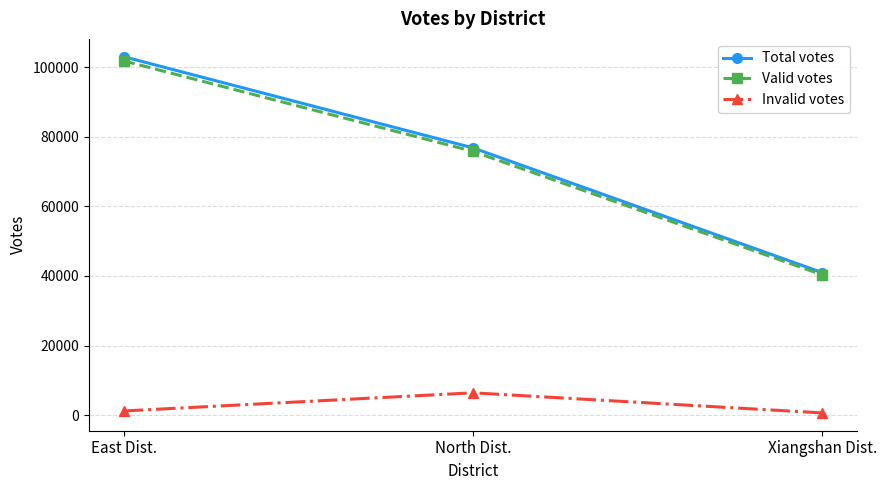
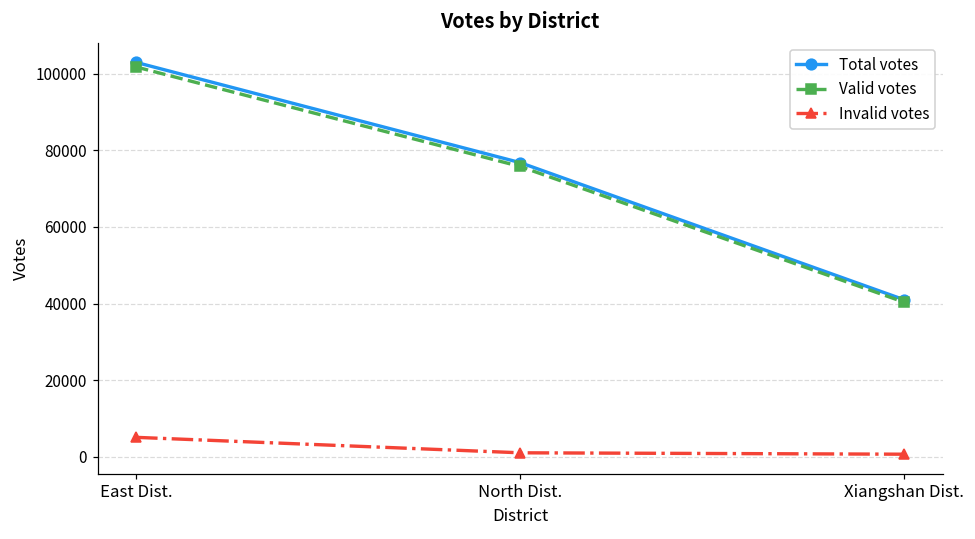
  {
    "Total votes": {
      "East Dist.": 103000,
      "North Dist.": 77000
    },
    "Valid votes": {
      "East Dist.": 102000,
      "North Dist.": 76000
    },
    "Invalid votes": {
-     "East Dist.": 1000,
-     "North Dist.": 6000,
+     "East Dist.": 5000,
+     "North Dist.": 1000,
      "Xiangshan Dist.": 1000
    }
  }
